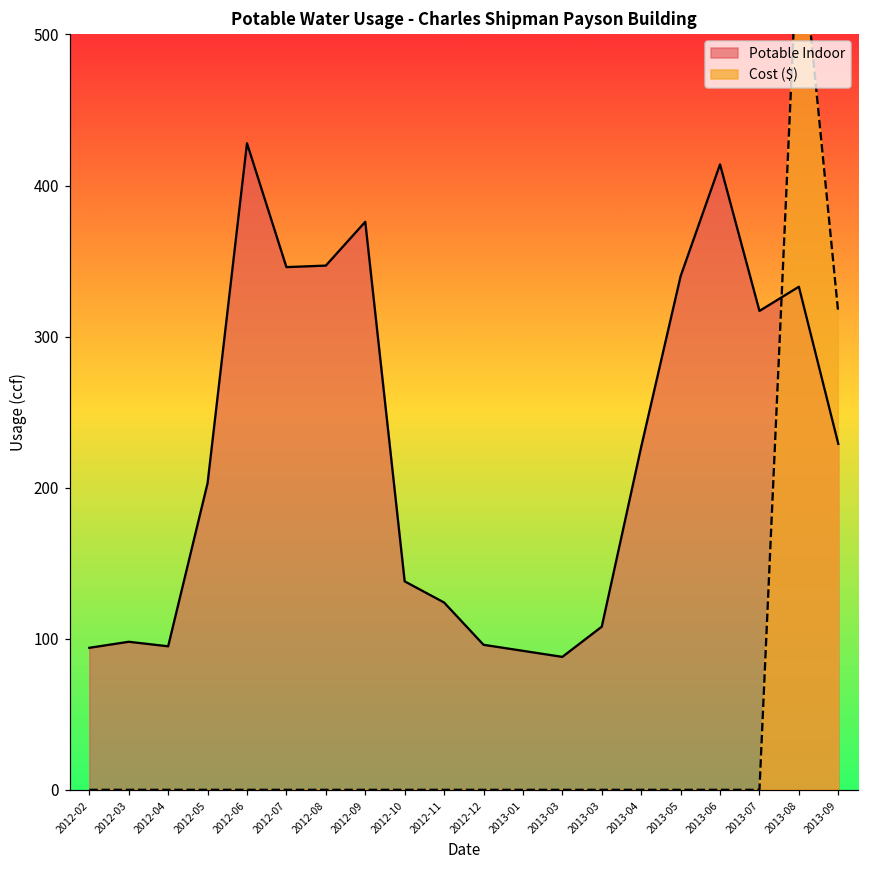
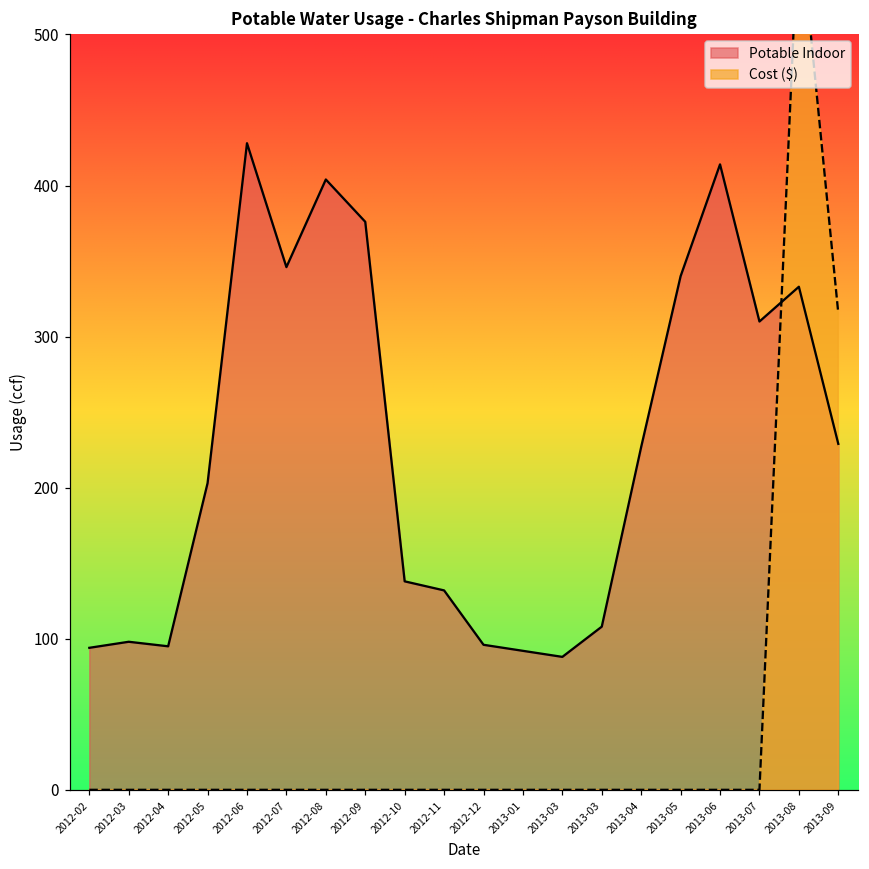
  {
    "Potable Indoor": {
      "2012-02": 94,
      "2012-03": 98,
      "2012-04": 95,
      "2012-05": 203,
      "2012-06": 428,
      "2012-07": 346,
-     "2012-08": 347,
+     "2012-08": 404,
      "2012-09": 376,
      "2012-10": 138,
-     "2012-11": 124,
+     "2012-11": 132,
      "2012-12": 96,
      "2013-01": 92,
      "2013-04": 227,
      "2013-05": 340,
      "2013-06": 414,
-     "2013-07": 317,
+     "2013-07": 310,
      "2013-08": 333,
      "2013-09": 229
    },
    "Cost ($)": {
      "2012-02": 0,
      "2012-03": 0,
      "2012-04": 0,
      "2012-05": 0,
      "2012-06": 0,
      "2012-07": 0,
      "2012-08": 0,
      "2012-09": 0,
      "2012-10": 0,
      "2012-11": 0,
      "2012-12": 0,
      "2013-01": 0,
      "2013-04": 0,
      "2013-05": 0,
      "2013-06": 0,
      "2013-07": 0,
      "2013-09": 316
    }
  }
